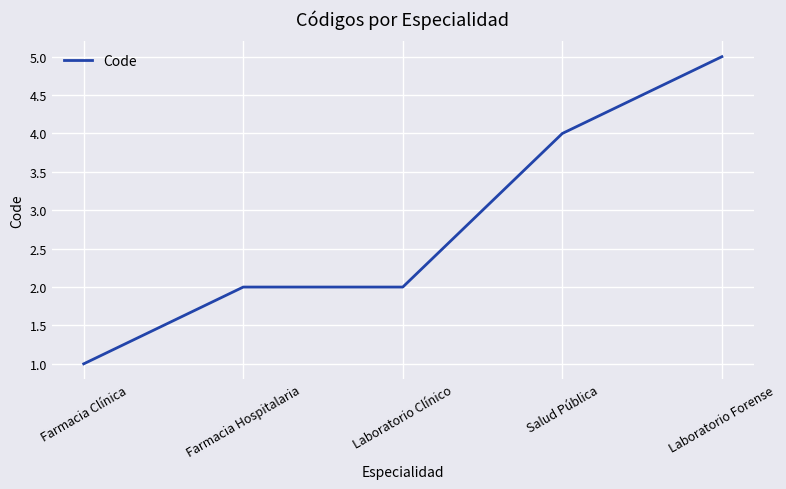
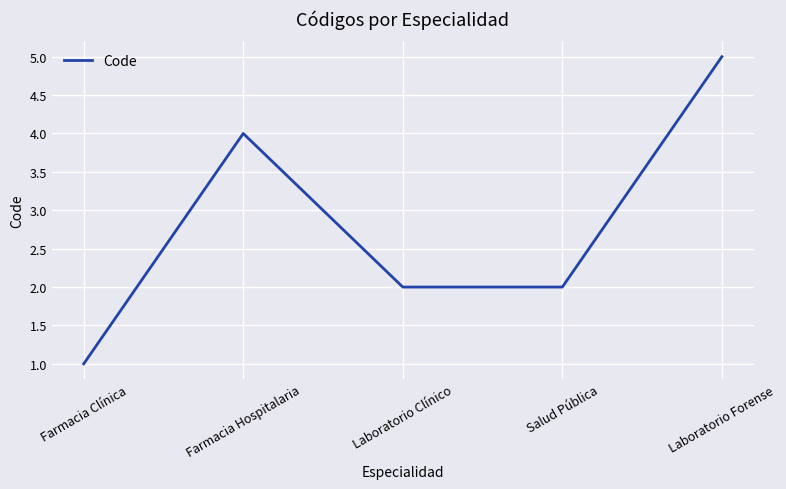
  {
    "Farmacia Clínica": 1,
-   "Farmacia Hospitalaria": 2,
+   "Farmacia Hospitalaria": 4,
    "Laboratorio Clínico": 2,
-   "Salud Pública": 4,
+   "Salud Pública": 2,
    "Laboratorio Forense": 5
  }
